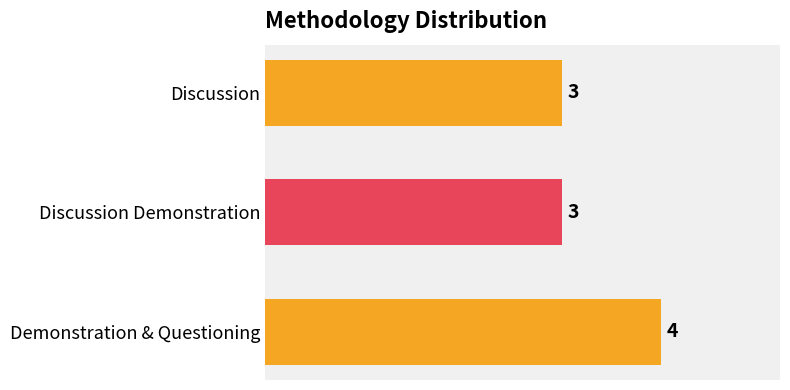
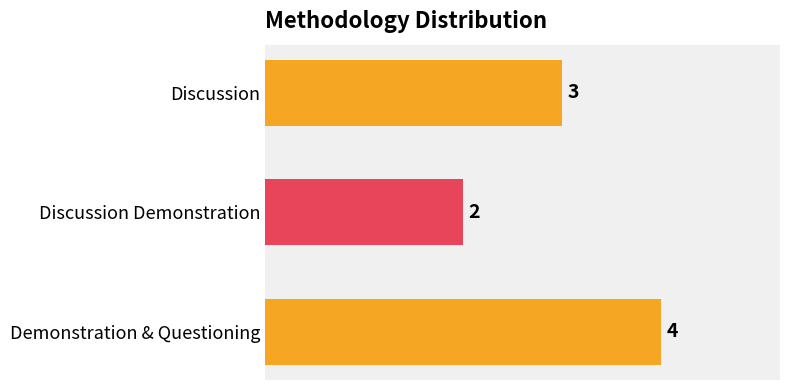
  {
    "Discussion": 3,
-   "Discussion Demonstration": 3,
+   "Discussion Demonstration": 2,
    "Demonstration & Questioning": 4
  }
